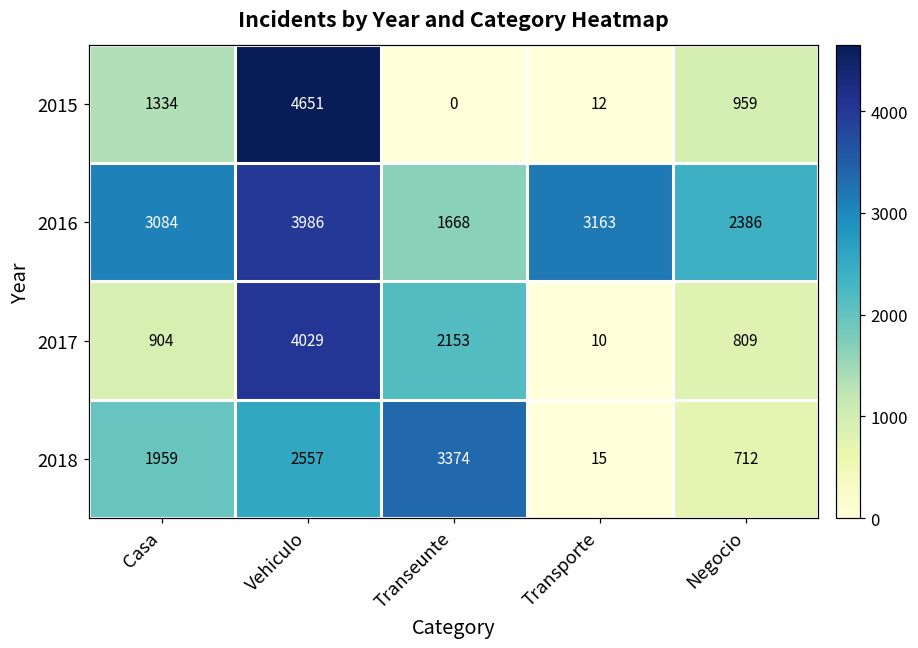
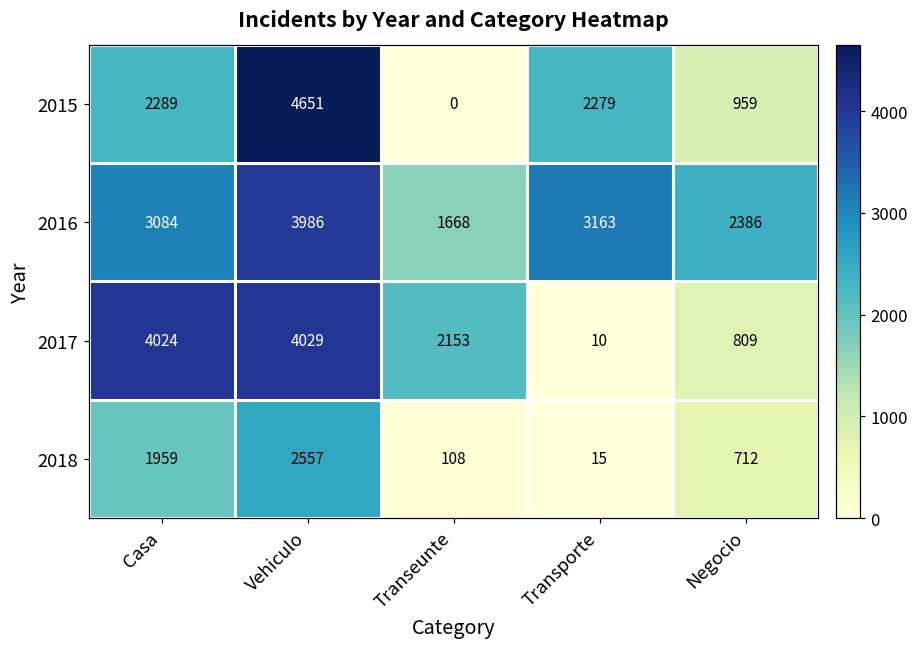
  {
    "2015": {
-     "Casa": 1334,
+     "Casa": 2289,
      "Vehiculo": 4651,
      "Transeunte": 0,
-     "Transporte": 12,
+     "Transporte": 2279,
      "Negocio": 959
    },
    "2016": {
      "Casa": 3084,
      "Vehiculo": 3986,
      "Transeunte": 1668,
      "Transporte": 3163,
      "Negocio": 2386
    },
    "2017": {
-     "Casa": 904,
+     "Casa": 4024,
      "Vehiculo": 4029,
      "Transeunte": 2153,
      "Transporte": 10,
      "Negocio": 809
    },
    "2018": {
      "Casa": 1959,
      "Vehiculo": 2557,
-     "Transeunte": 3374,
+     "Transeunte": 108,
      "Transporte": 15,
      "Negocio": 712
    }
  }
